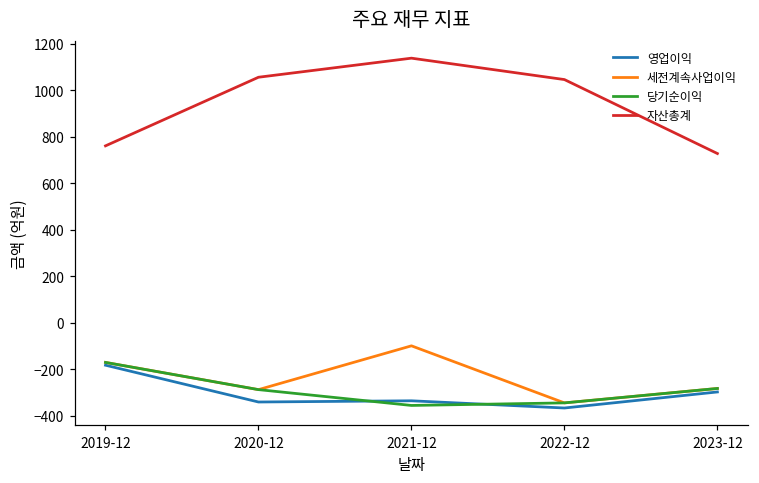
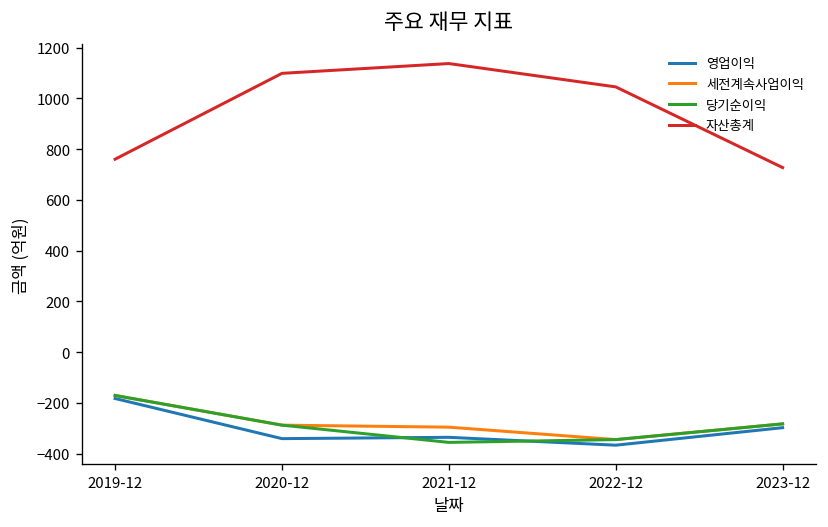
  {
    "영업이익": {
      "2020-12": -340,
      "2021-12": -340,
      "2022-12": -370,
      "2023-12": -300
    },
    "세전계속사업이익": {
-     "2021-12": -100
+     "2021-12": -300
    },
    "당기순이익": {
      "2021-12": -360
    },
    "자산총계": {
      "2019-12": 760,
-     "2020-12": 1060,
+     "2020-12": 1100,
      "2021-12": 1140,
      "2022-12": 1050,
      "2023-12": 730
    }
  }
